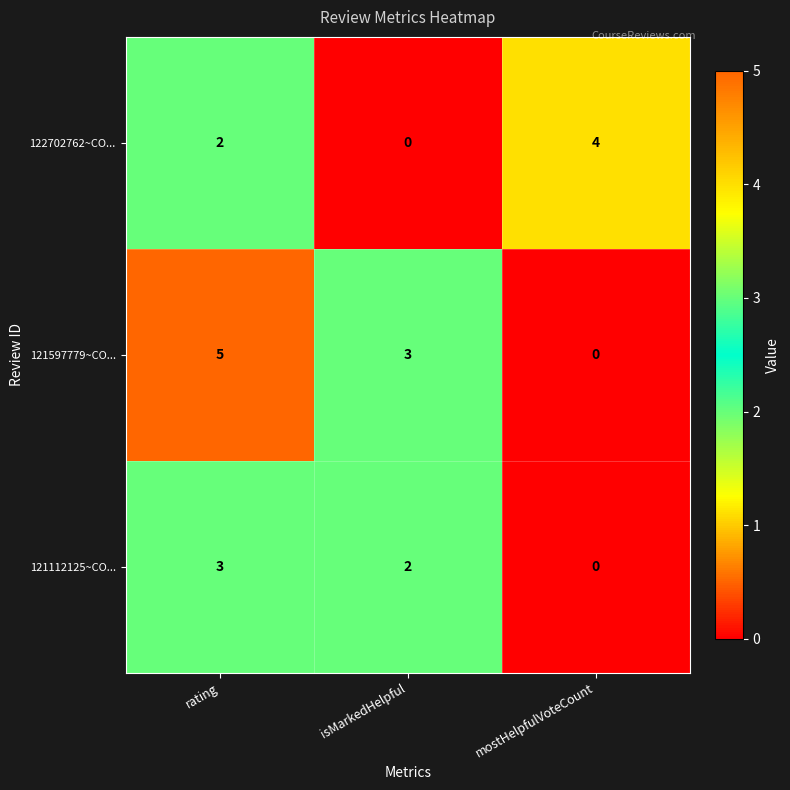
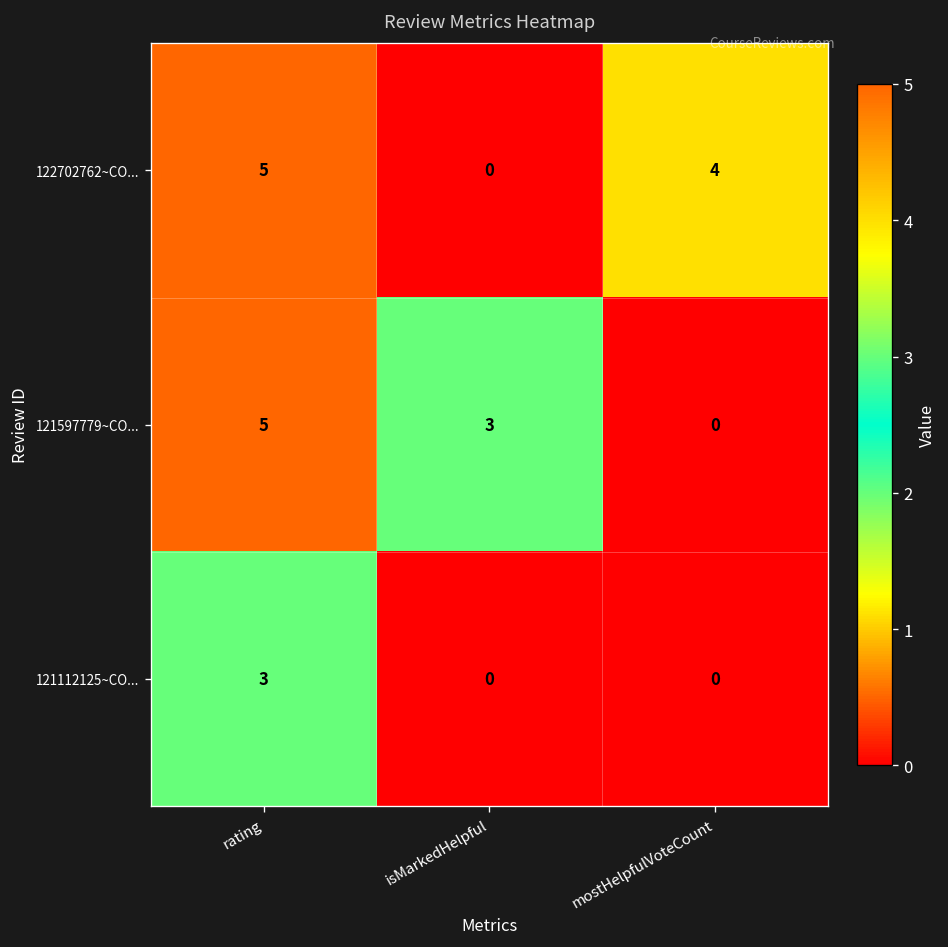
  {
    "122702762~CO...": {
-     "rating": 2,
+     "rating": 5,
      "isMarkedHelpful": 0,
      "mostHelpfulVoteCount": 4
    },
    "121597779~CO...": {
      "rating": 5,
      "isMarkedHelpful": 3,
      "mostHelpfulVoteCount": 0
    },
    "121112125~CO...": {
      "rating": 3,
-     "isMarkedHelpful": 2,
+     "isMarkedHelpful": 0,
      "mostHelpfulVoteCount": 0
    }
  }
